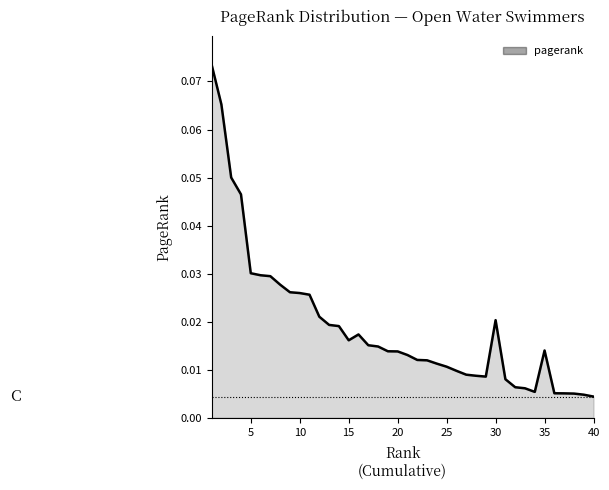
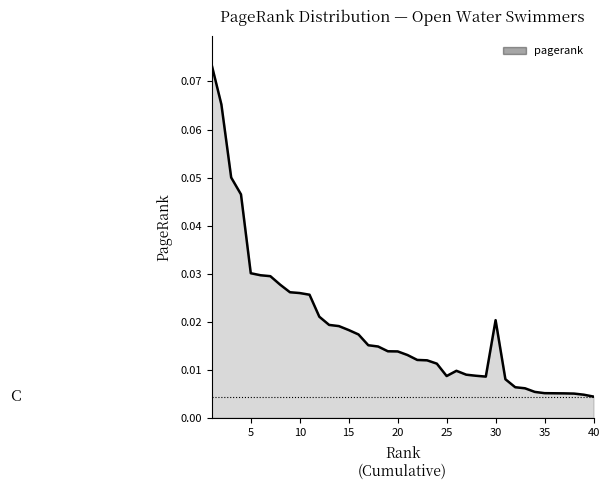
  {
    "5": 0.030,
    "10": 0.026,
-   "15": 0.016,
+   "15": 0.018,
    "20": 0.014,
-   "25": 0.011,
+   "25": 0.009,
    "30": 0.020,
-   "35": 0.014,
+   "35": 0.005,
    "40": 0.004
  }
